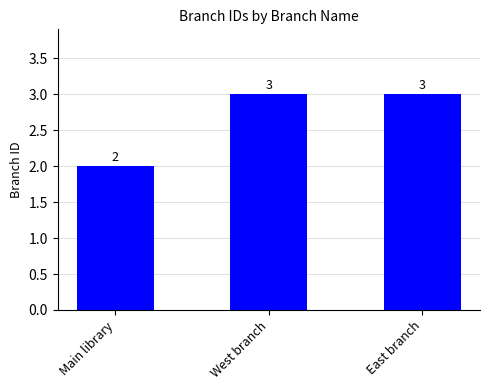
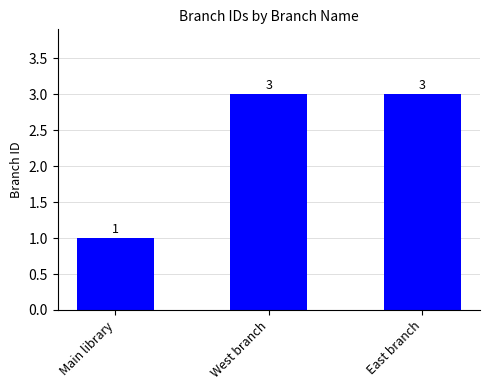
  {
-   "Main library": 2,
+   "Main library": 1,
    "West branch": 3,
    "East branch": 3
  }
